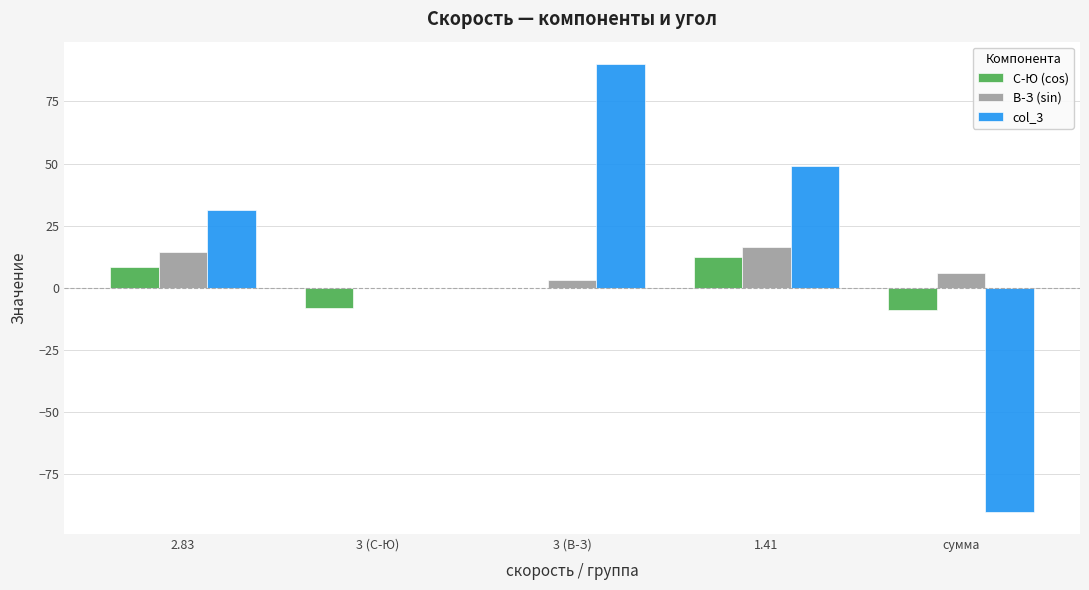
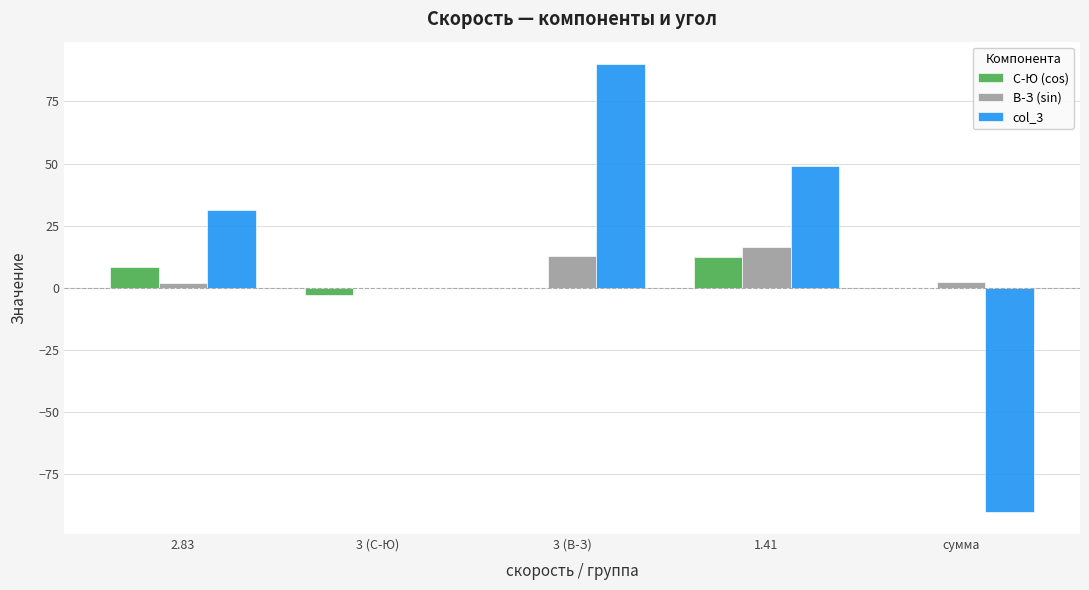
  {
    "С-Ю (cos)": {
      "2.83": 9,
-     "3 (С-Ю)": -8,
+     "3 (С-Ю)": -3,
      "1.41": 13,
-     "сумма": -9
+     "сумма": 0
    },
    "В-З (sin)": {
-     "2.83": 15,
-     "3 (В-З)": 3,
+     "2.83": 2,
+     "3 (В-З)": 13,
      "1.41": 16,
-     "сумма": 6
+     "сумма": 2
    },
    "col_3": {
      "2.83": 31,
      "3 (В-З)": 90,
      "1.41": 49,
      "сумма": -90
    }
  }
